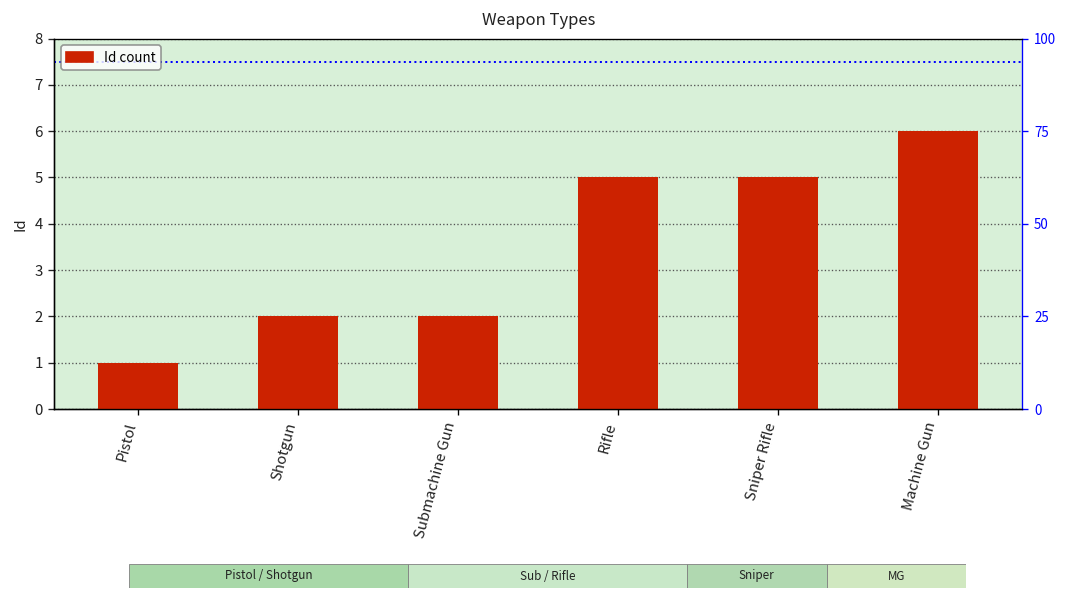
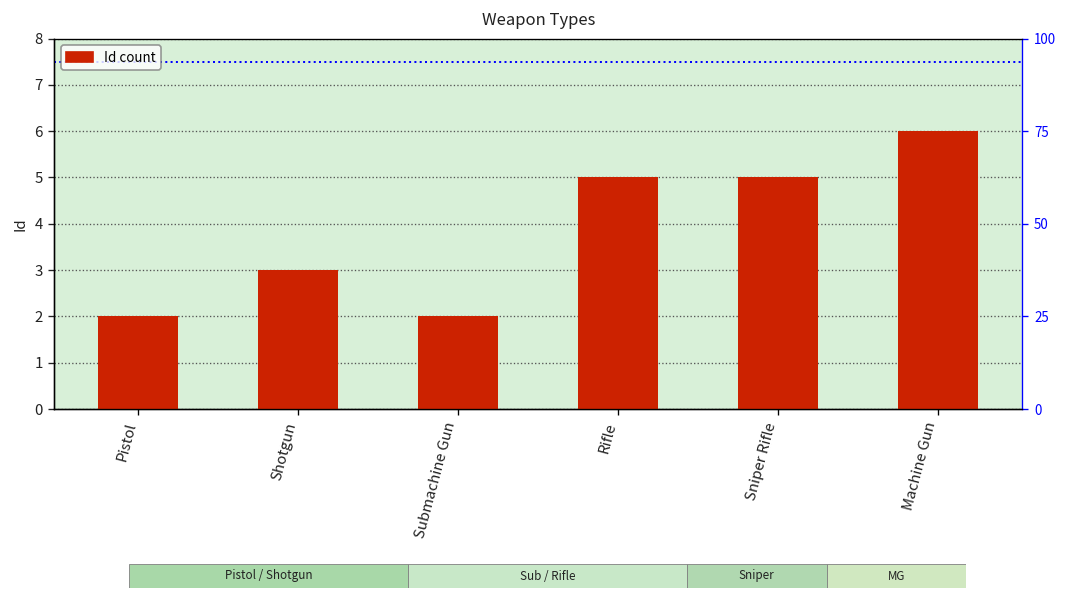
  {
-   "Pistol": 1,
-   "Shotgun": 2,
+   "Pistol": 2,
+   "Shotgun": 3,
    "Submachine Gun": 2,
    "Rifle": 5,
    "Sniper Rifle": 5,
    "Machine Gun": 6
  }
